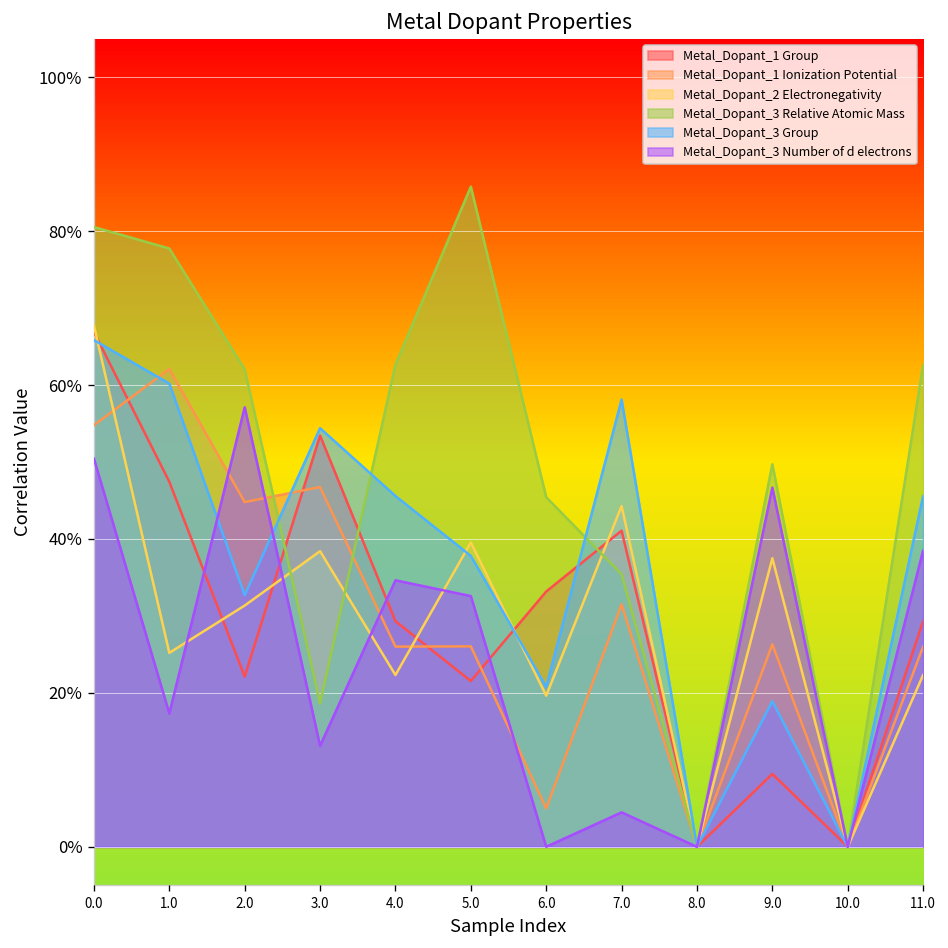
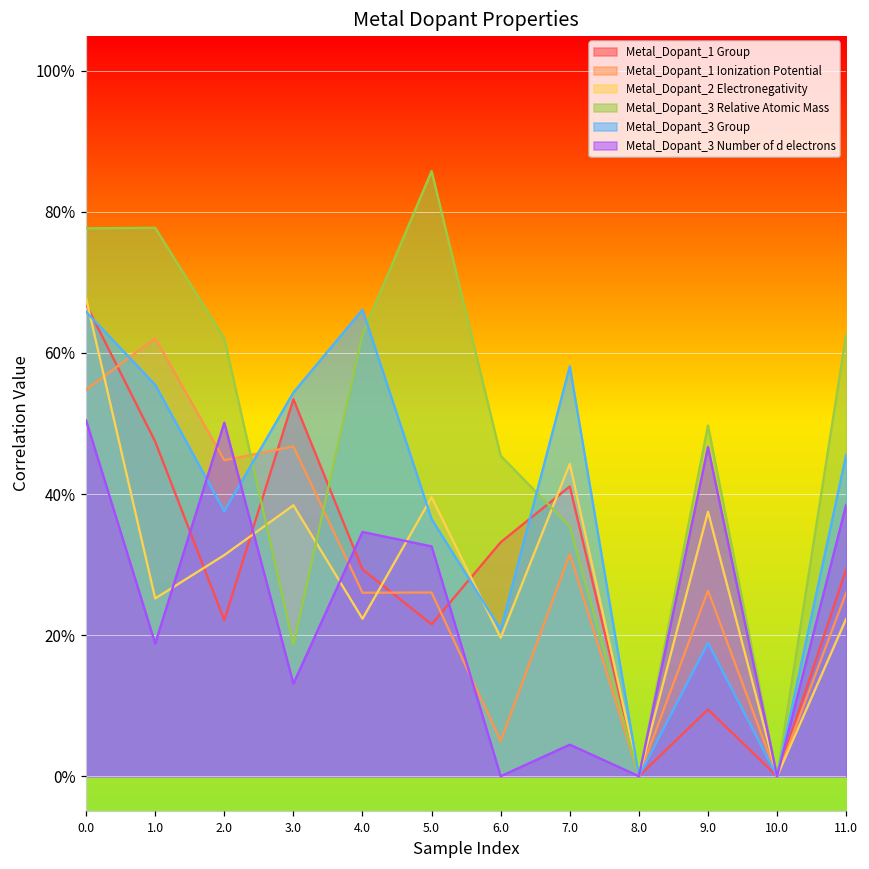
  {
    "Metal_Dopant_3 Relative Atomic Mass": {
-     "0.0": "81%",
+     "0.0": "78%",
      "1.0": "78%",
      "2.0": "62%",
      "3.0": "19%",
      "4.0": "63%",
      "5.0": "86%",
      "6.0": "45%",
      "7.0": "35%",
      "9.0": "50%",
      "11.0": "63%"
    },
    "Metal_Dopant_3 Group": {
      "0.0": "66%",
-     "1.0": "60%",
-     "2.0": "33%",
+     "1.0": "55%",
+     "2.0": "38%",
      "3.0": "54%",
-     "4.0": "46%",
-     "5.0": "38%",
+     "4.0": "66%",
+     "5.0": "36%",
      "6.0": "21%",
      "7.0": "58%",
      "9.0": "19%",
      "11.0": "46%"
    },
    "Metal_Dopant_3 Number of d electrons": {
      "0.0": "50%",
-     "1.0": "17%",
-     "2.0": "57%",
+     "1.0": "19%",
+     "2.0": "50%",
      "3.0": "13%",
      "4.0": "35%",
      "5.0": "33%",
      "6.0": "0%",
      "7.0": "4%",
      "9.0": "47%",
      "11.0": "38%"
    }
  }
